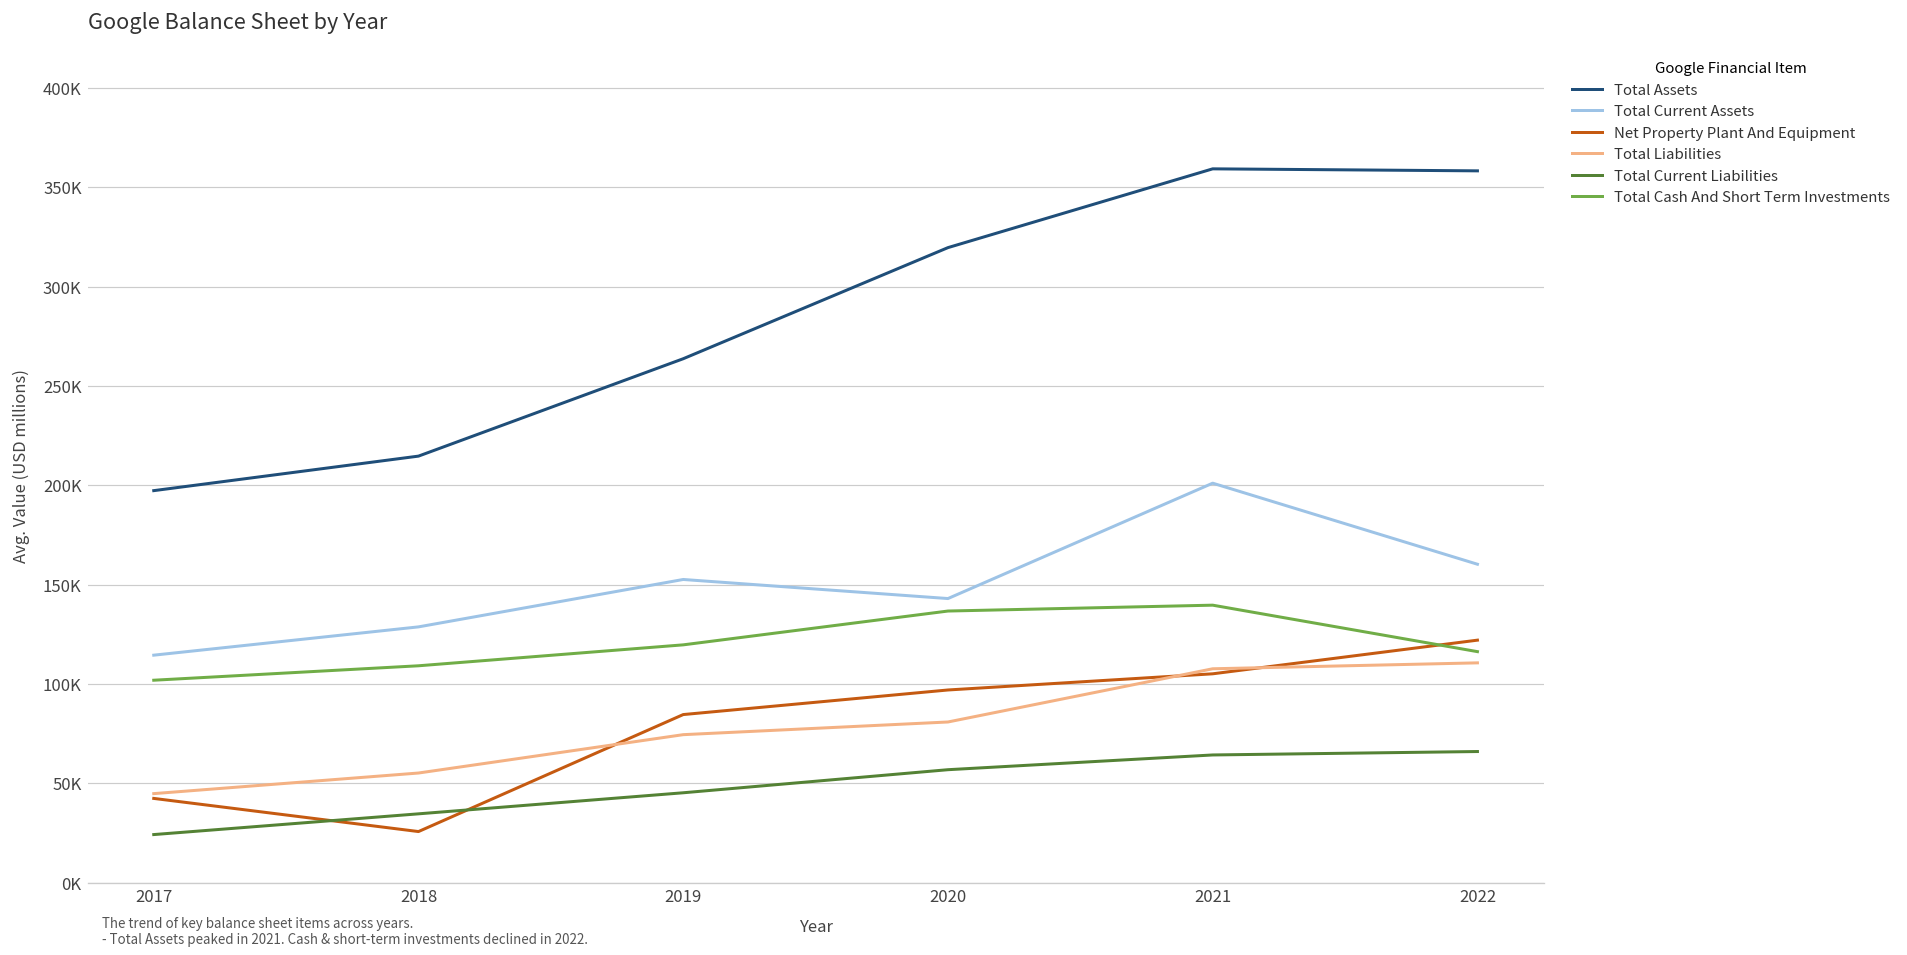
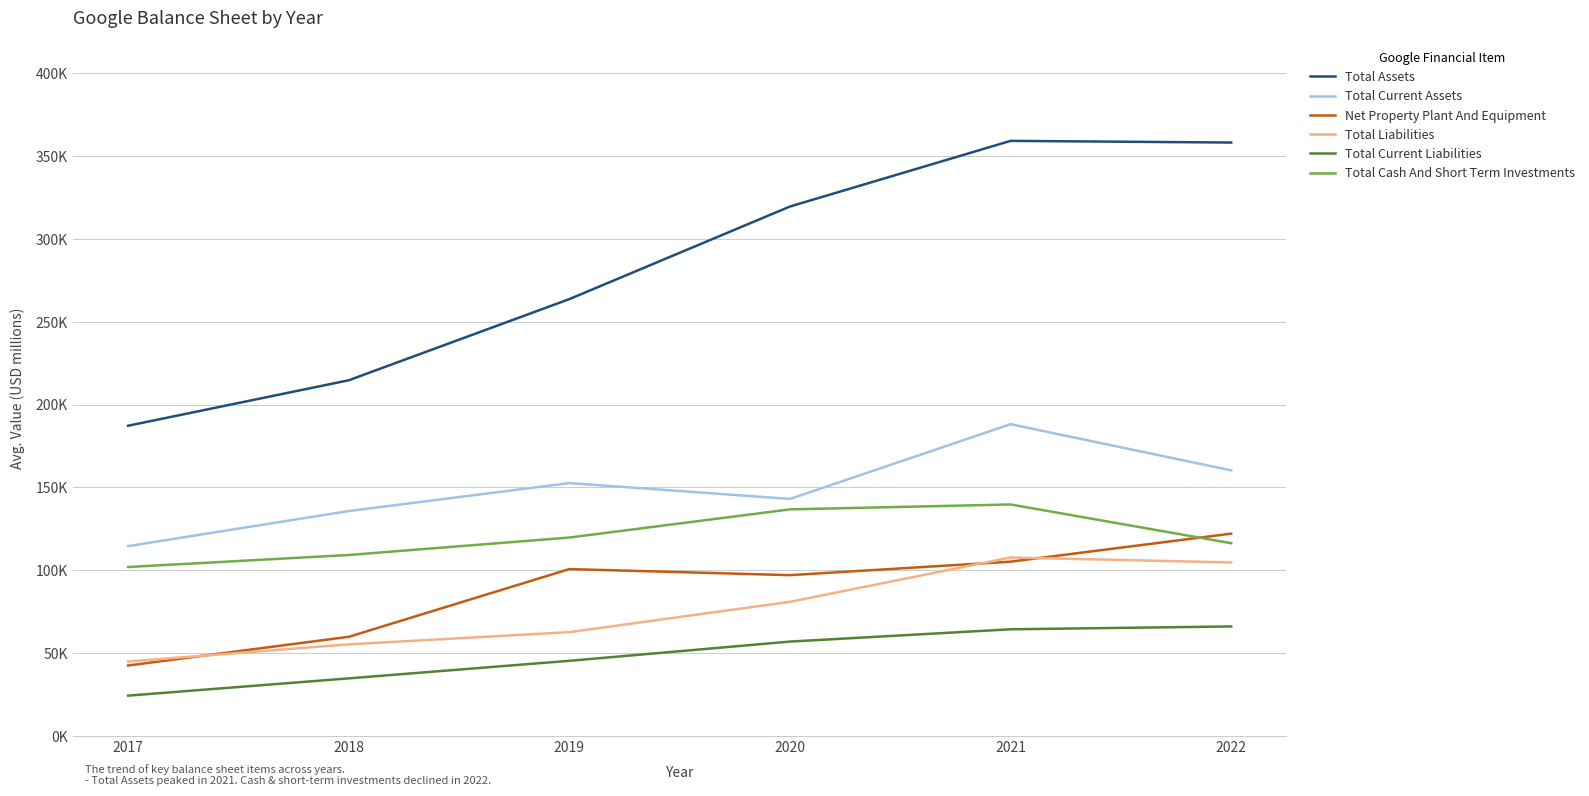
  {
    "Total Assets": {
-     "2017": 197000,
+     "2017": 187000,
      "2018": 215000,
      "2019": 264000,
      "2020": 320000,
      "2021": 359000,
      "2022": 358000
    },
    "Total Current Assets": {
      "2017": 114000,
-     "2018": 129000,
+     "2018": 136000,
      "2019": 153000,
      "2020": 143000,
-     "2021": 201000,
+     "2021": 188000,
      "2022": 160000
    },
    "Net Property Plant And Equipment": {
      "2017": 42000,
-     "2018": 26000,
-     "2019": 85000,
+     "2018": 60000,
+     "2019": 101000,
      "2020": 97000,
      "2021": 105000,
      "2022": 122000
    },
    "Total Liabilities": {
      "2017": 45000,
      "2018": 55000,
-     "2019": 74000,
+     "2019": 63000,
      "2020": 81000,
      "2021": 108000,
-     "2022": 111000
+     "2022": 105000
    }
  }
